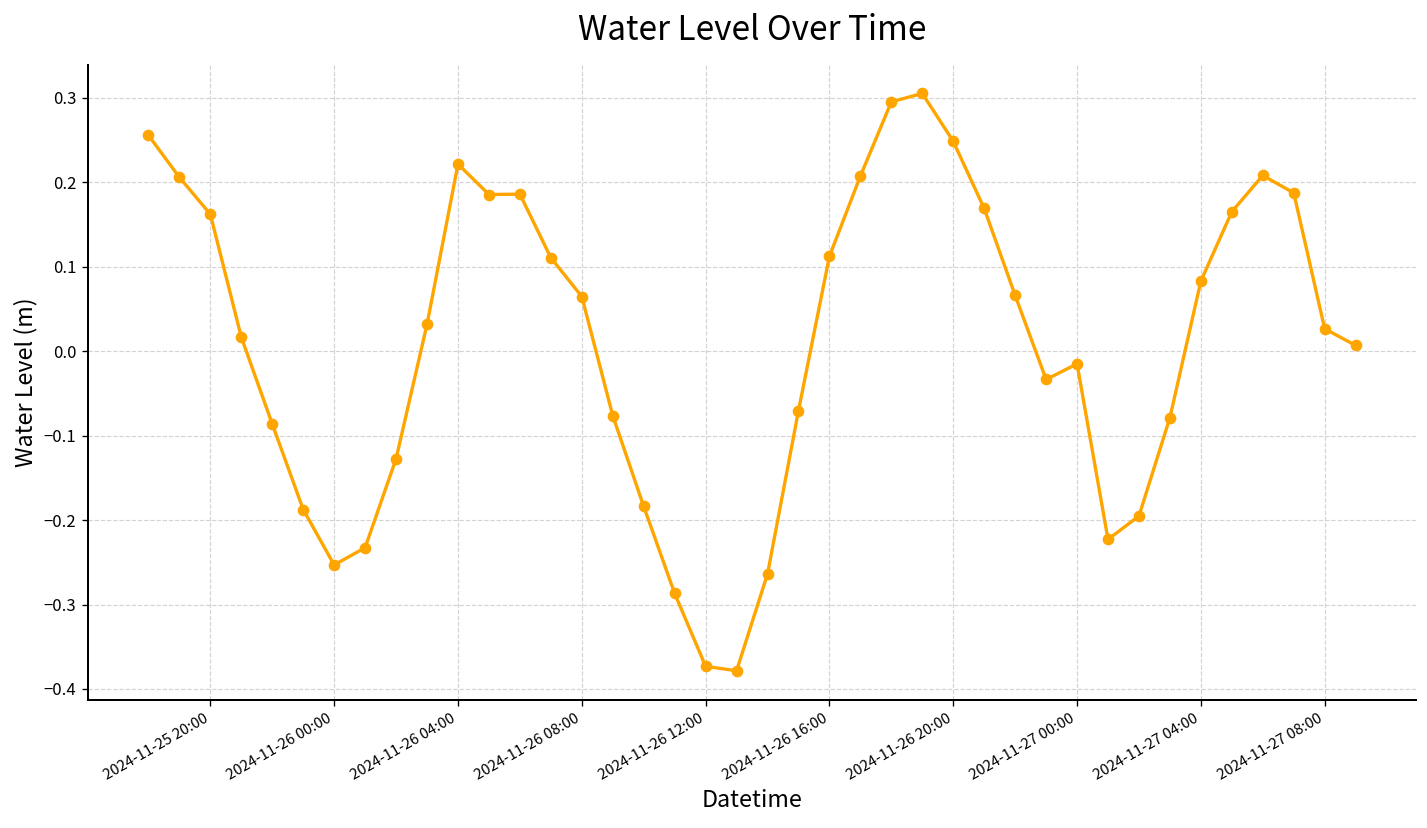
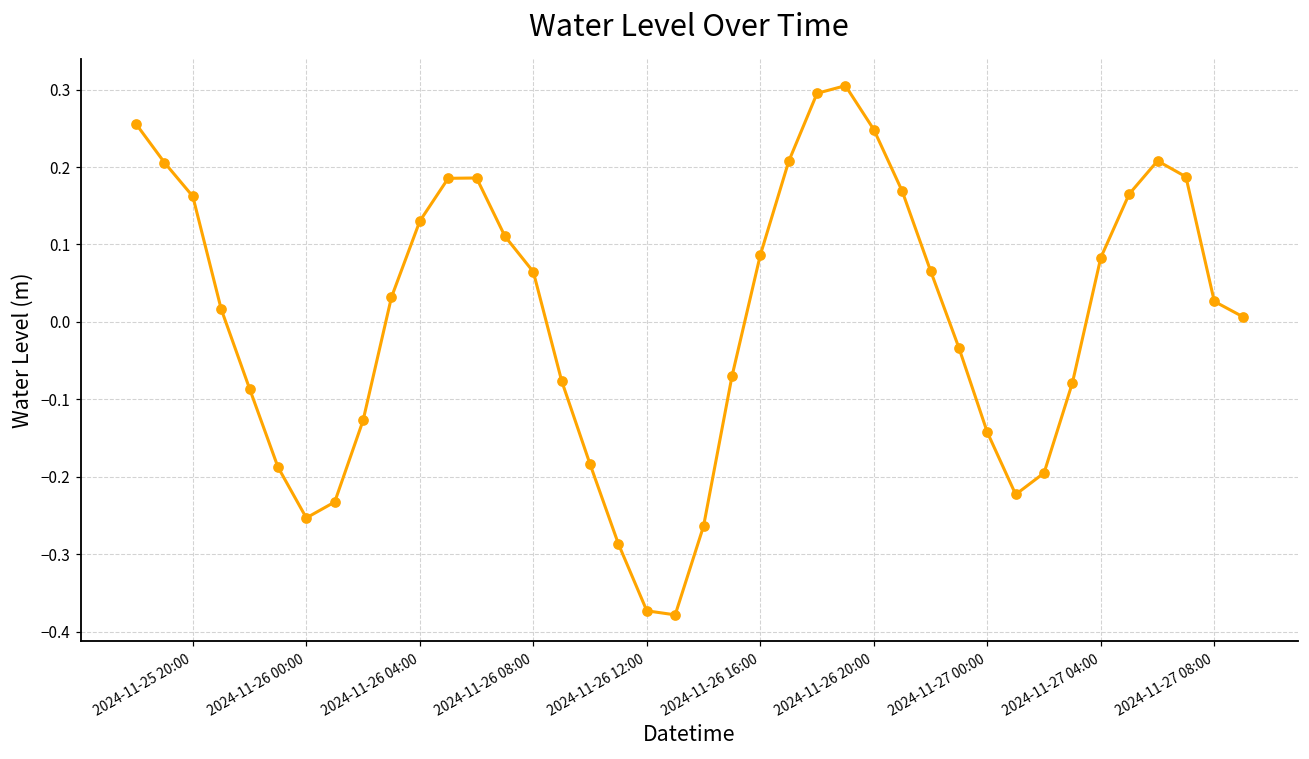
  {
    "2024-11-25 20:00": 0.16,
    "2024-11-26 00:00": -0.25,
-   "2024-11-26 04:00": 0.22,
+   "2024-11-26 04:00": 0.13,
    "2024-11-26 08:00": 0.06,
    "2024-11-26 12:00": -0.37,
-   "2024-11-26 16:00": 0.11,
+   "2024-11-26 16:00": 0.09,
    "2024-11-26 20:00": 0.25,
-   "2024-11-27 00:00": -0.02,
+   "2024-11-27 00:00": -0.14,
    "2024-11-27 04:00": 0.08,
    "2024-11-27 08:00": 0.03
  }
